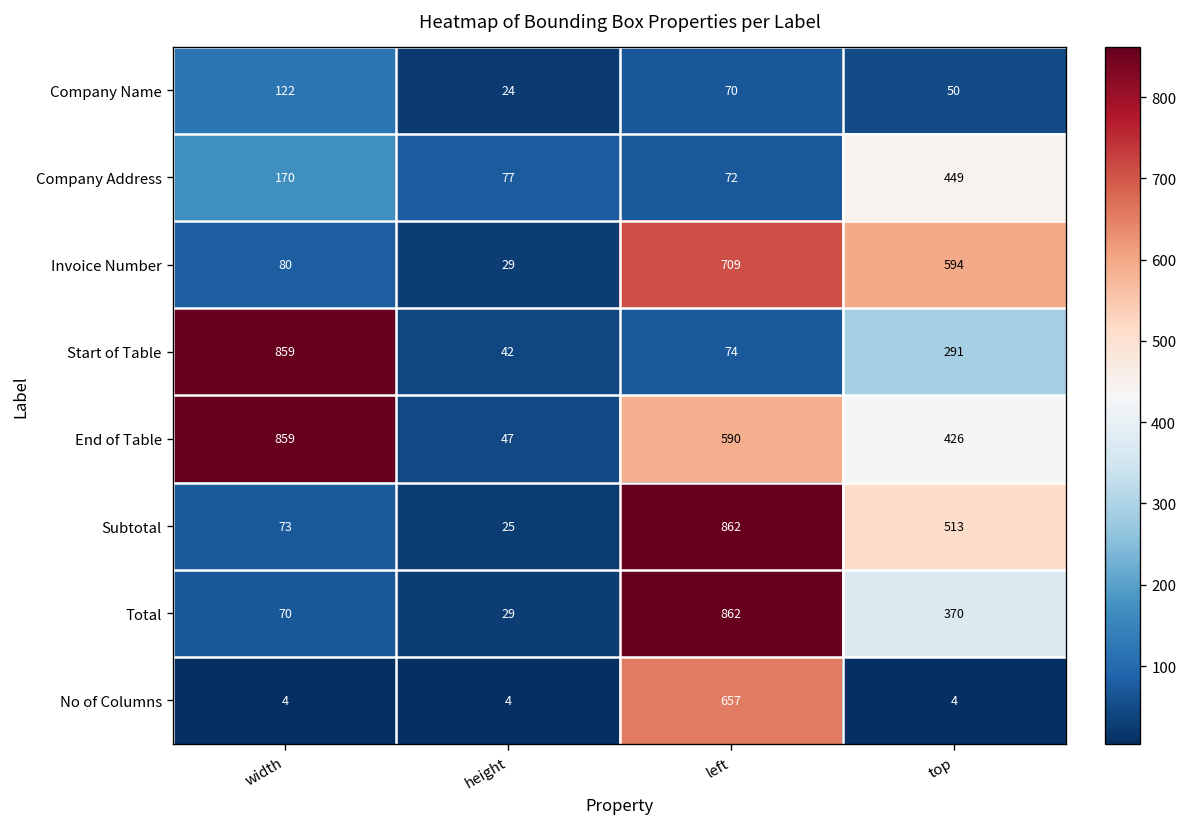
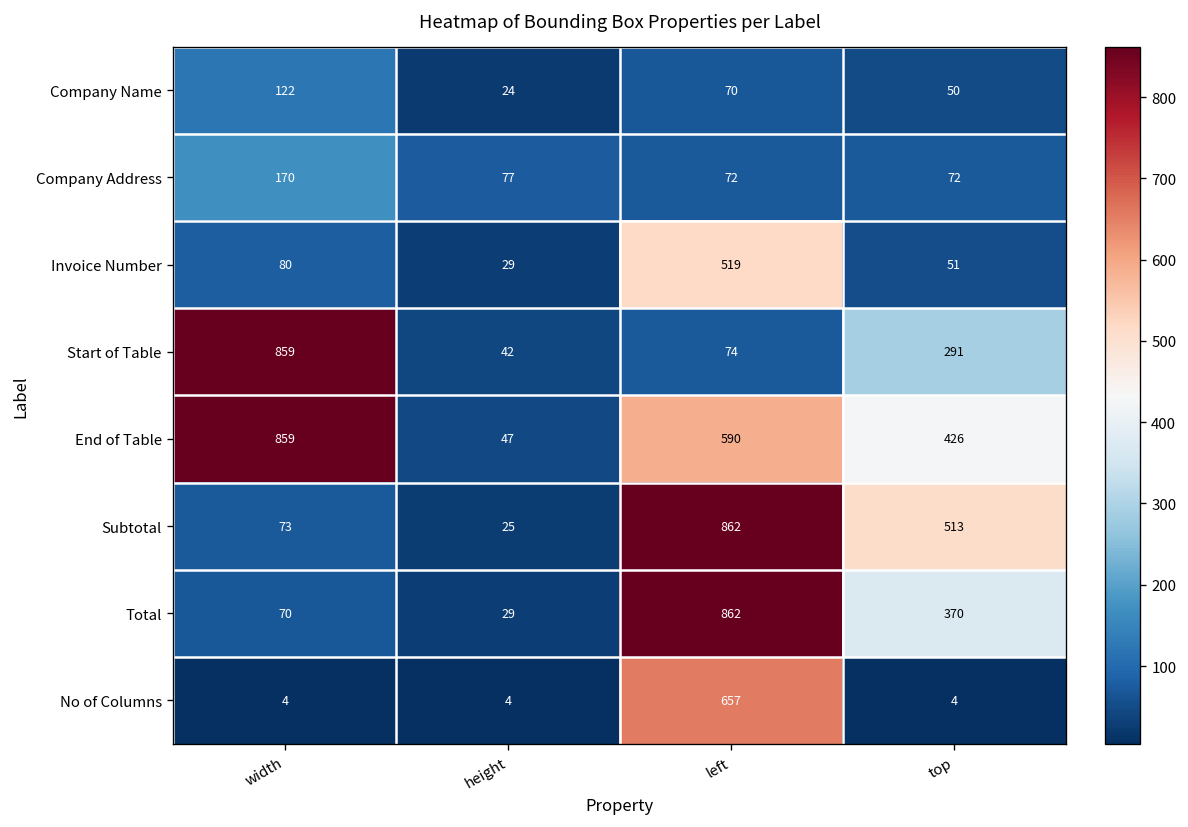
  {
    "Company Name": {
      "width": 122,
      "height": 24,
      "left": 70,
      "top": 50
    },
    "Company Address": {
      "width": 170,
      "height": 77,
      "left": 72,
-     "top": 449
+     "top": 72
    },
    "Invoice Number": {
      "width": 80,
      "height": 29,
-     "left": 709,
-     "top": 594
+     "left": 519,
+     "top": 51
    },
    "Start of Table": {
      "width": 859,
      "height": 42,
      "left": 74,
      "top": 291
    },
    "End of Table": {
      "width": 859,
      "height": 47,
      "left": 590,
      "top": 426
    },
    "Subtotal": {
      "width": 73,
      "height": 25,
      "left": 862,
      "top": 513
    },
    "Total": {
      "width": 70,
      "height": 29,
      "left": 862,
      "top": 370
    },
    "No of Columns": {
      "width": 4,
      "height": 4,
      "left": 657,
      "top": 4
    }
  }
